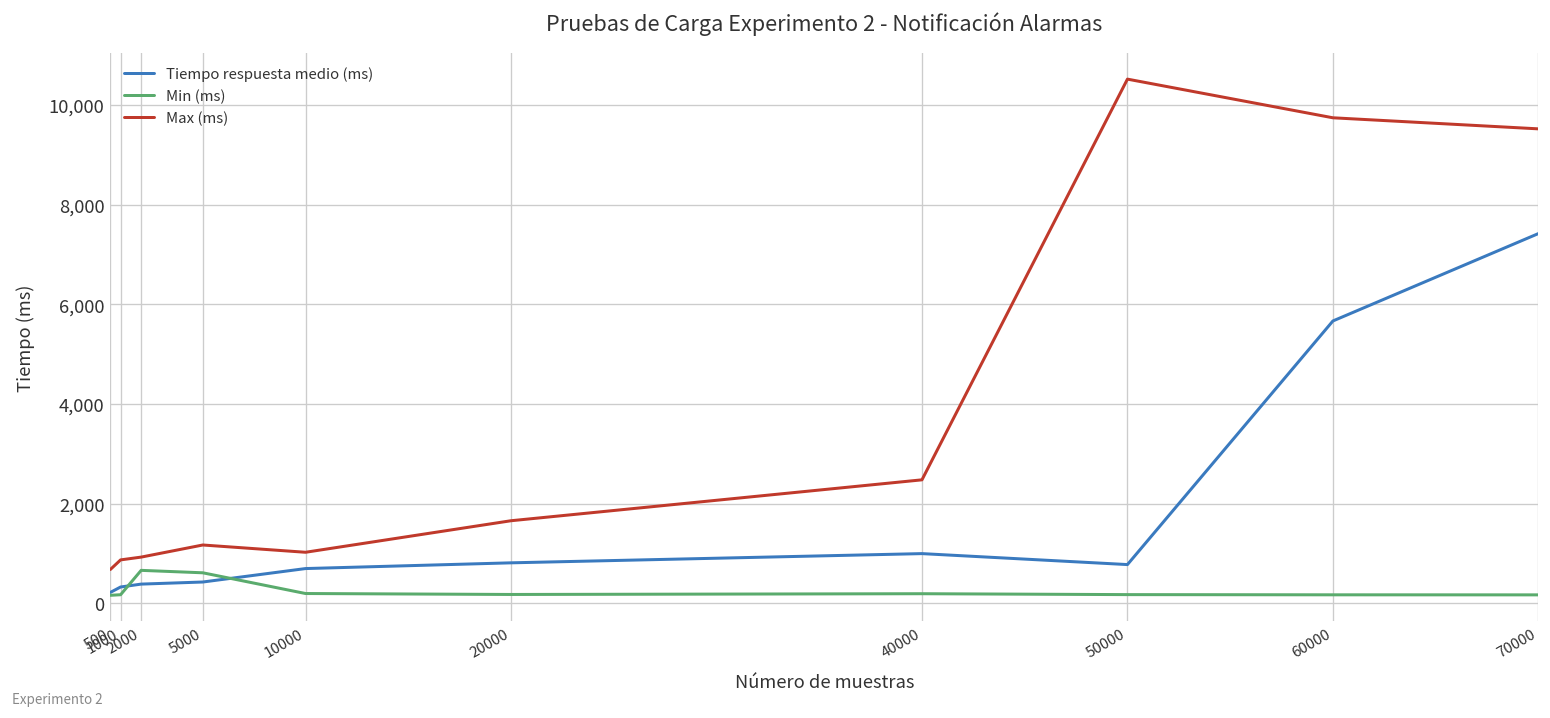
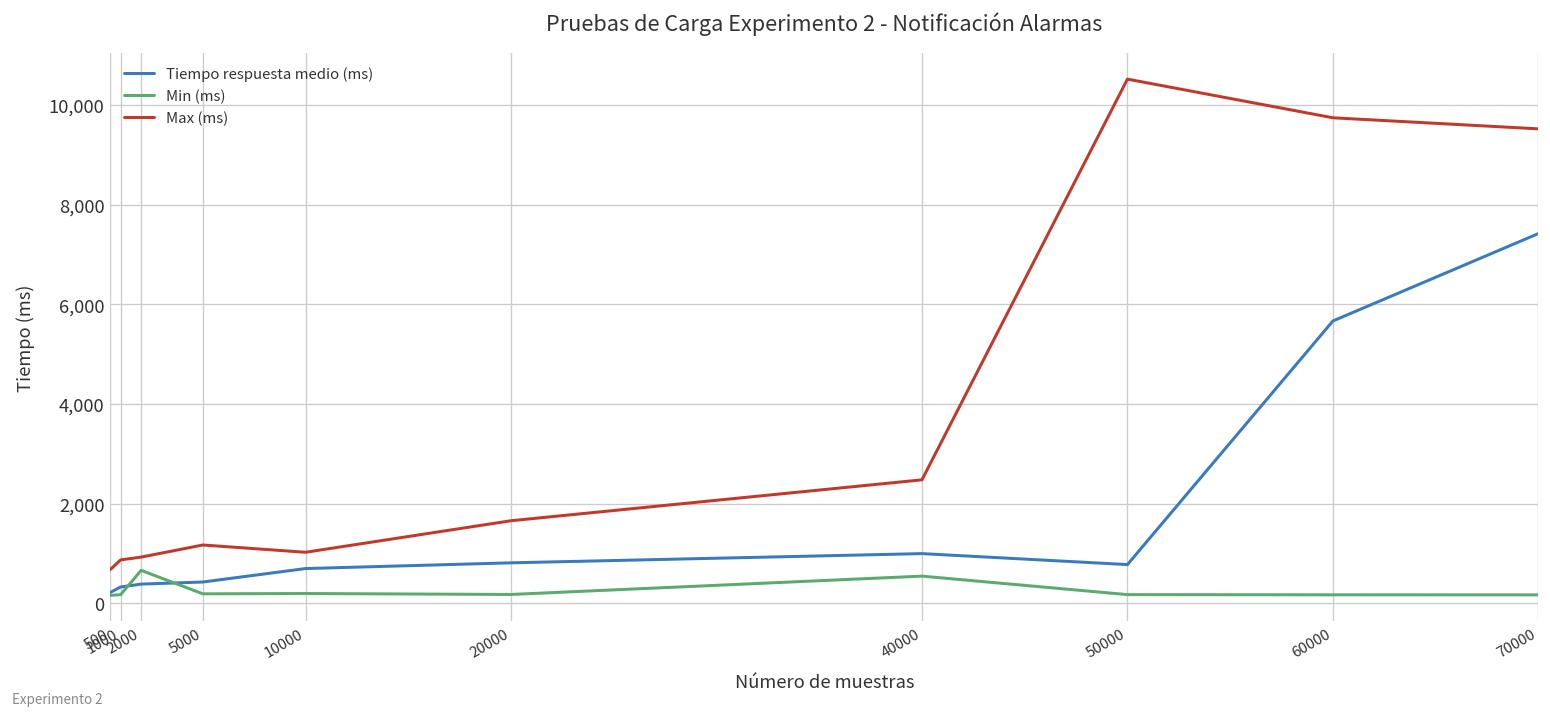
  {
    "Tiempo respuesta medio (ms)": {
      "1000": "300",
      "2000": "400",
      "5000": "400",
      "10000": "700",
      "20000": "800",
      "40000": "1,000",
      "50000": "800",
      "60000": "5,700",
      "70000": "7,400"
    },
    "Min (ms)": {
      "1000": "200",
      "2000": "700",
-     "5000": "600",
+     "5000": "200",
      "10000": "200",
      "20000": "200",
-     "40000": "200",
+     "40000": "500",
      "50000": "200",
      "60000": "200",
      "70000": "200"
    },
    "Max (ms)": {
      "500": "700",
      "1000": "900",
      "2000": "900",
      "5000": "1,200",
      "10000": "1,000",
      "20000": "1,700",
      "40000": "2,500",
      "50000": "10,500",
      "60000": "9,700",
      "70000": "9,500"
    }
  }
